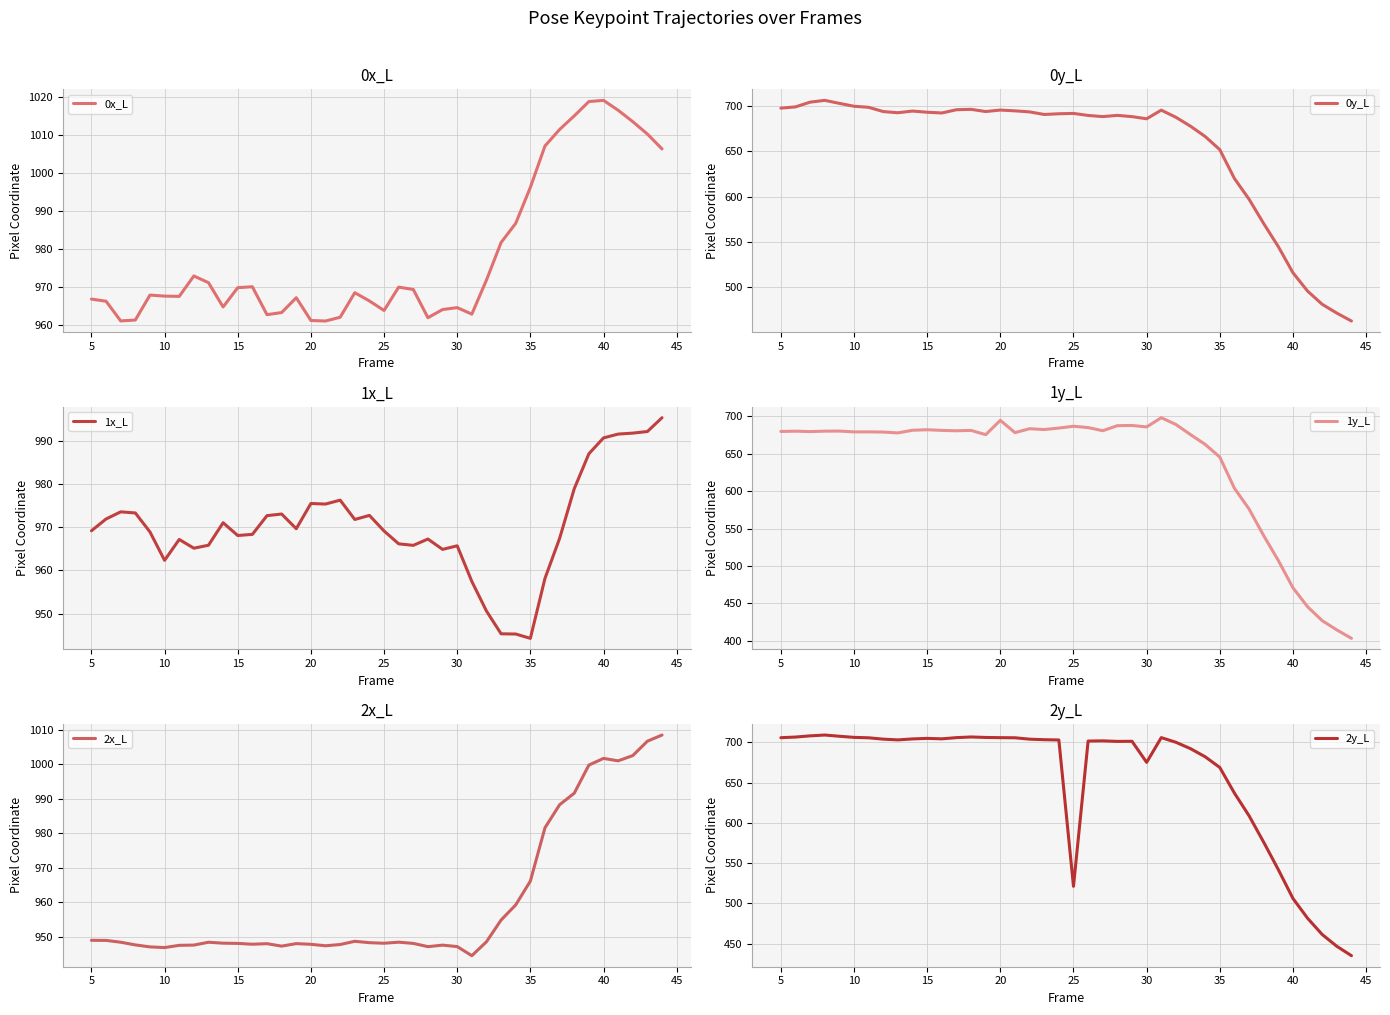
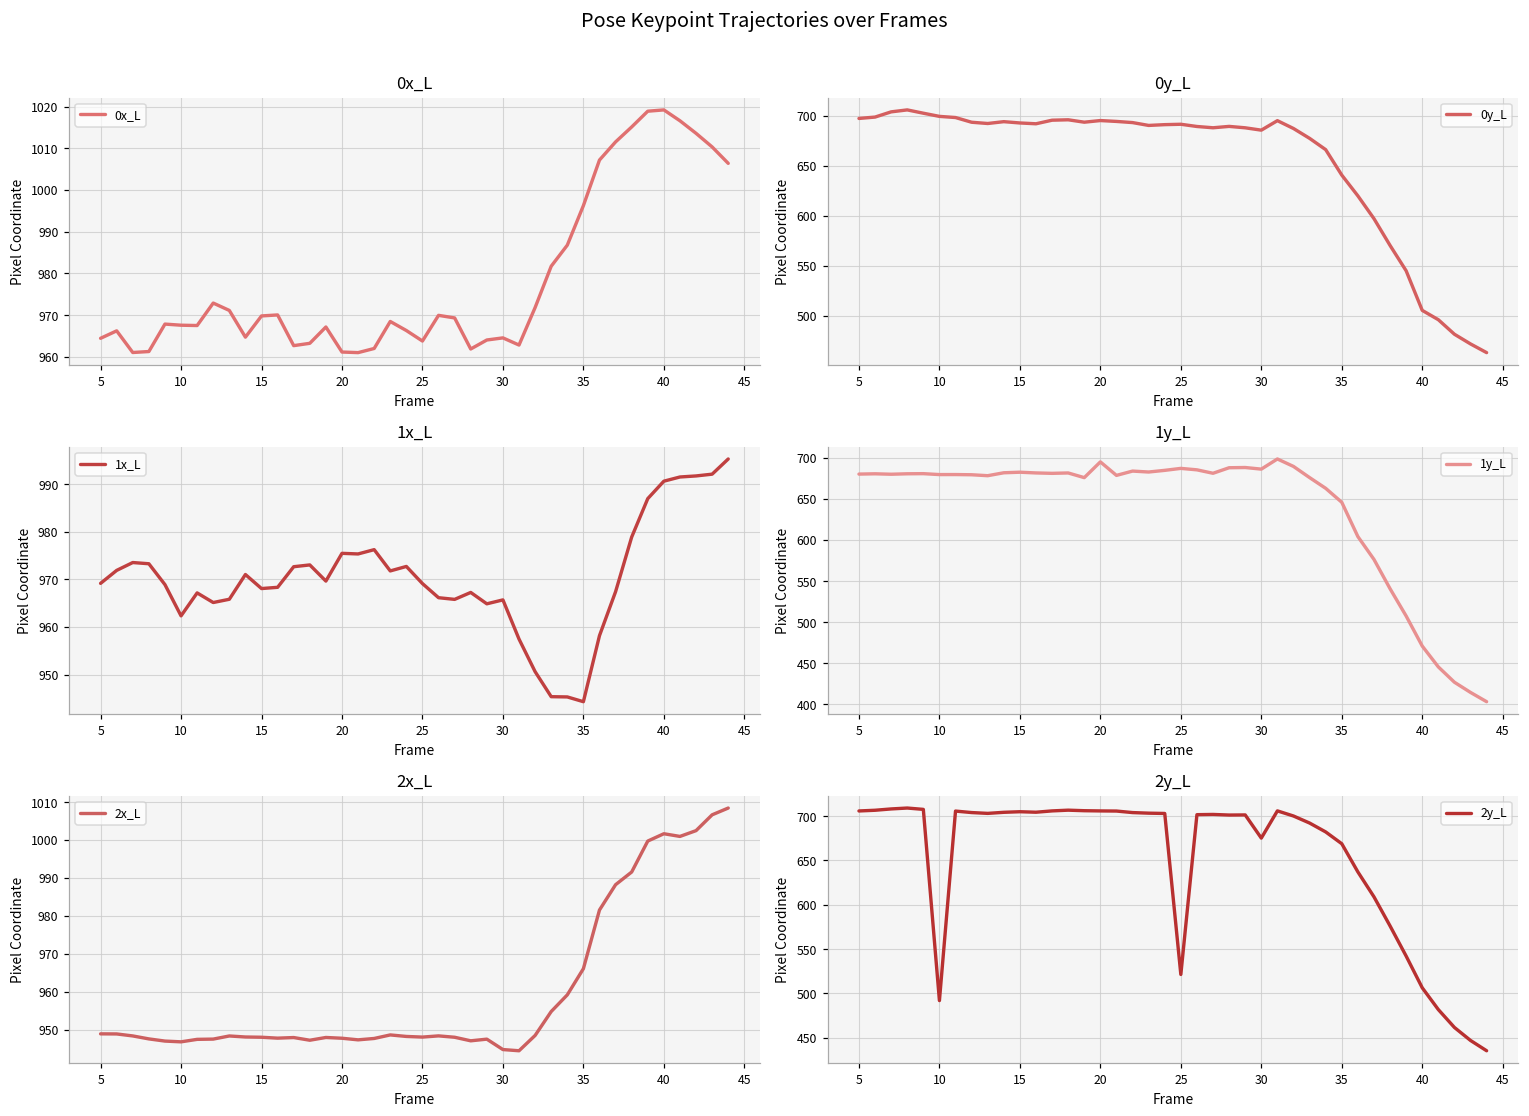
  {
    "0x_L": {
-     "5": 967,
+     "5": 964,
      "10": 968,
      "15": 970,
      "20": 961,
      "25": 964,
      "30": 965,
      "35": 996,
      "40": 1019
    },
    "0y_L": {
      "5": 700,
      "10": 700,
      "15": 690,
      "20": 700,
      "25": 690,
      "30": 690,
-     "35": 650,
-     "40": 520
+     "35": 640,
+     "40": 510
    },
    "1x_L": {
      "5": 969,
      "10": 962,
      "15": 968,
      "20": 975,
      "25": 969,
      "30": 966,
      "35": 944,
      "40": 991
    },
    "1y_L": {
      "5": 680,
      "10": 680,
      "15": 680,
      "20": 690,
      "25": 690,
      "30": 690,
      "35": 650,
      "40": 470
    },
    "2x_L": {
      "5": 949,
      "10": 947,
      "15": 948,
      "20": 948,
      "25": 948,
-     "30": 947,
+     "30": 945,
      "35": 966,
      "40": 1002
    },
    "2y_L": {
      "5": 710,
-     "10": 710,
+     "10": 490,
      "15": 700,
      "20": 710,
      "25": 520,
      "30": 680,
      "35": 670,
      "40": 510
    }
  }
